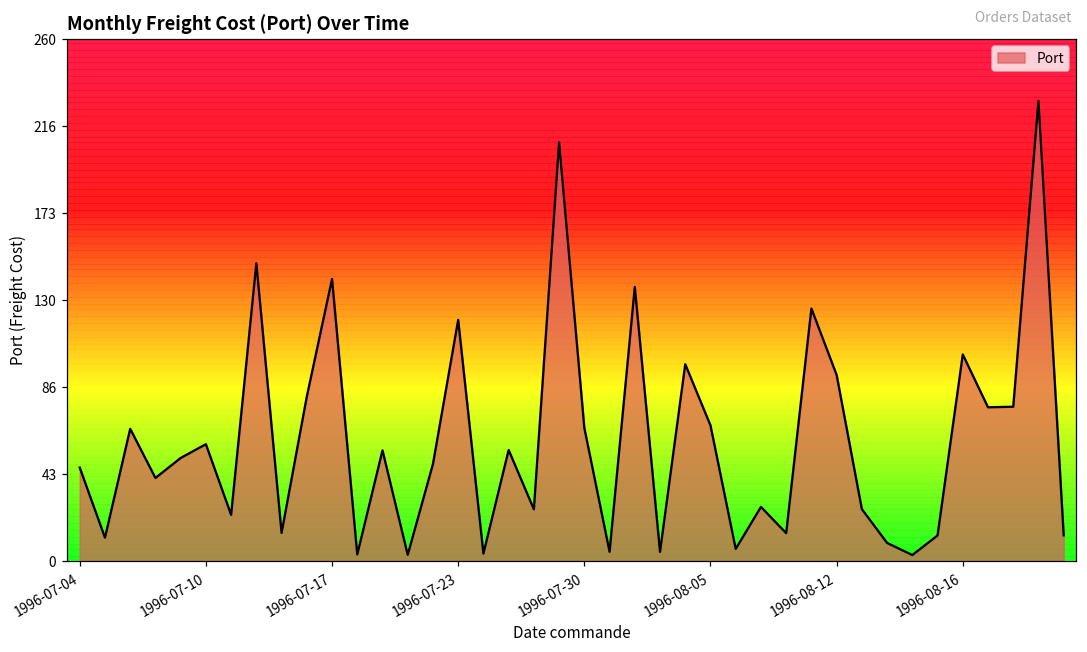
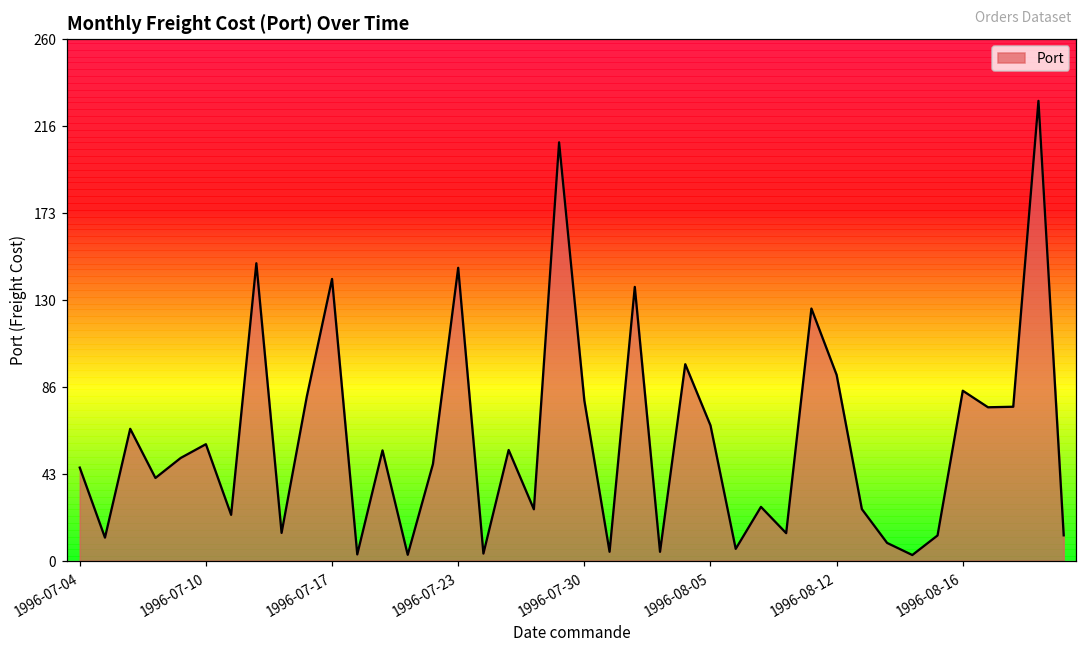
  {
    "1996-07-04": 47,
    "1996-07-10": 58,
    "1996-07-17": 141,
-   "1996-07-23": 120,
-   "1996-07-30": 66,
+   "1996-07-23": 146,
+   "1996-07-30": 80,
    "1996-08-05": 68,
    "1996-08-12": 93,
-   "1996-08-16": 103
+   "1996-08-16": 85
  }
